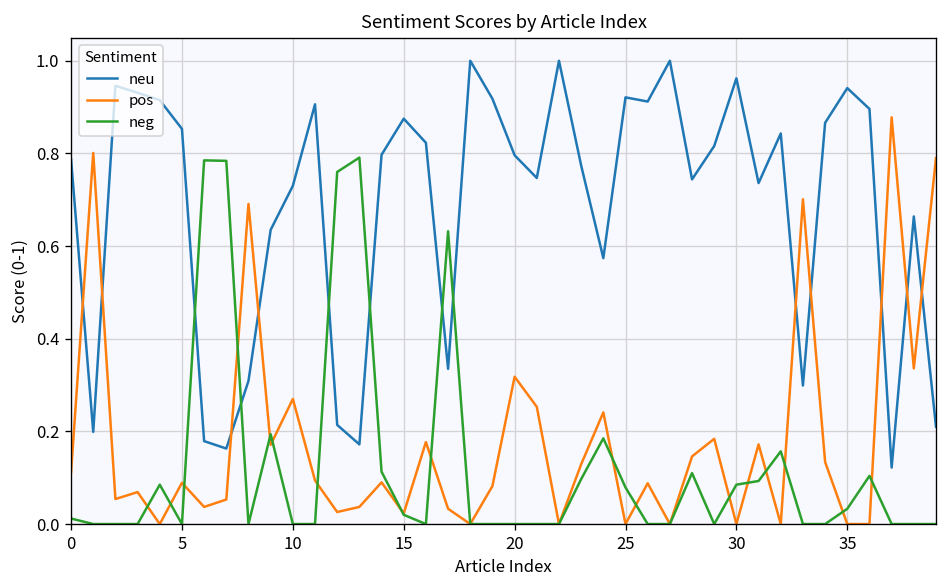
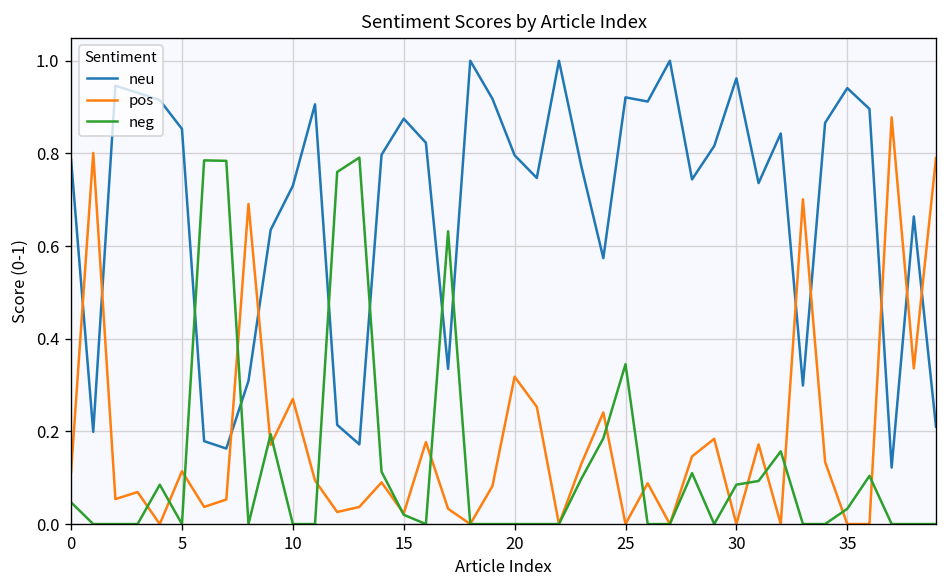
  {
    "neu": {
      "0": 0.79,
      "5": 0.85,
      "10": 0.73,
      "15": 0.88,
      "20": 0.80,
      "25": 0.92,
      "30": 0.96,
      "35": 0.94
    },
    "pos": {
      "0": 0.11,
-     "5": 0.09,
+     "5": 0.11,
      "10": 0.27,
      "20": 0.32,
      "25": 0.00,
      "30": 0.00,
      "35": 0.00
    },
    "neg": {
-     "0": 0.01,
+     "0": 0.05,
      "5": 0.00,
      "10": 0.00,
      "20": 0.00,
-     "25": 0.08,
+     "25": 0.35,
      "30": 0.09,
      "35": 0.03
    }
  }
